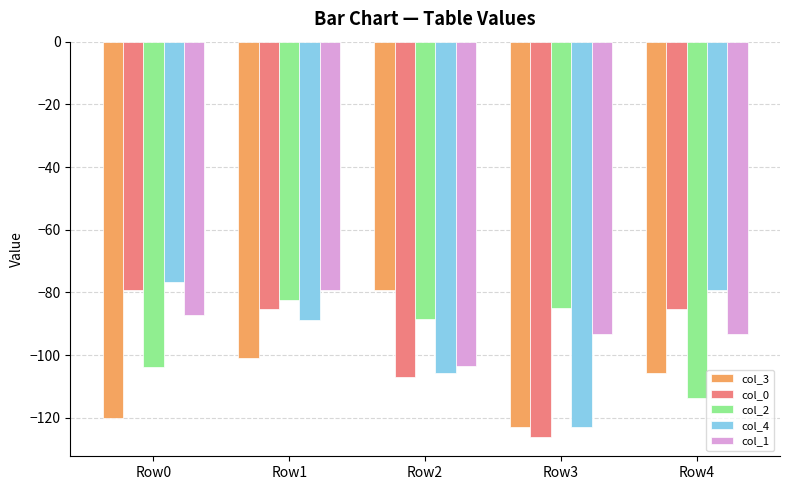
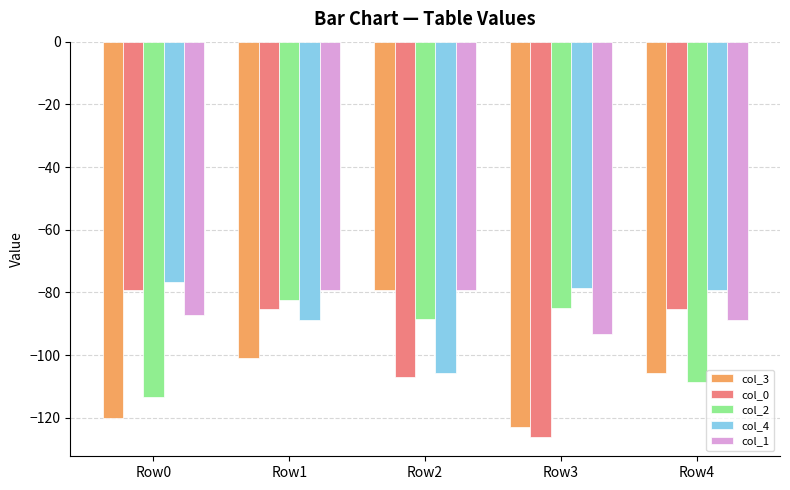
  {
    "col_2": {
-     "Row0": -104,
+     "Row0": -113,
      "Row1": -82,
      "Row2": -88,
      "Row3": -85,
-     "Row4": -114
+     "Row4": -109
    },
    "col_4": {
      "Row0": -77,
      "Row1": -89,
      "Row2": -106,
-     "Row3": -123,
+     "Row3": -79,
      "Row4": -79
    },
    "col_1": {
      "Row0": -87,
      "Row1": -79,
-     "Row2": -103,
+     "Row2": -79,
      "Row3": -93,
-     "Row4": -93
+     "Row4": -89
    }
  }
